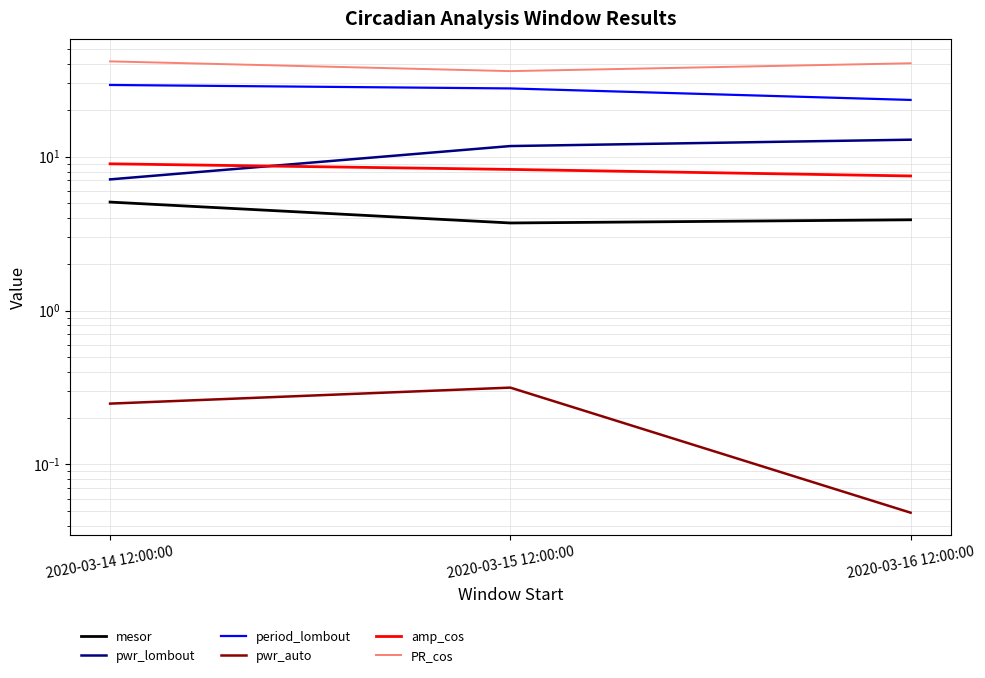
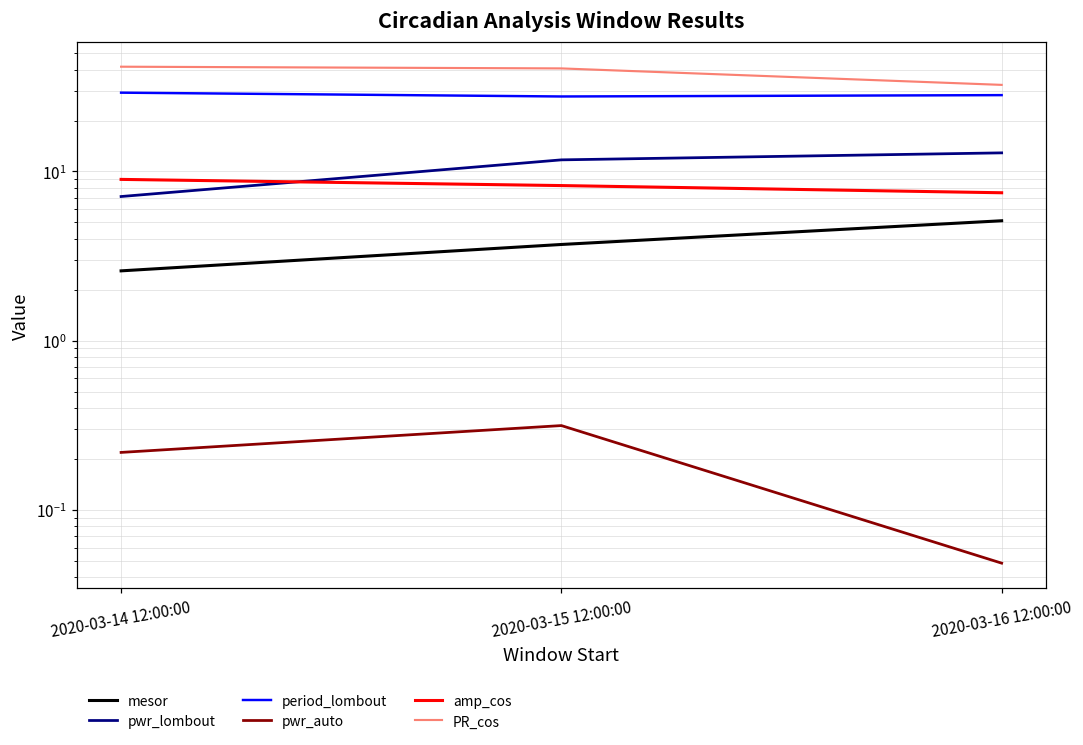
  {
    "mesor": {
-     "2020-03-14 12:00:00": 5.1,
+     "2020-03-14 12:00:00": 2.6,
      "2020-03-15 12:00:00": 3.7,
-     "2020-03-16 12:00:00": 3.9
+     "2020-03-16 12:00:00": 5.1
    },
    "pwr_lombout": {
      "2020-03-14 12:00:00": 7,
      "2020-03-15 12:00:00": 12,
      "2020-03-16 12:00:00": 13
    },
    "period_lombout": {
      "2020-03-14 12:00:00": 29,
      "2020-03-15 12:00:00": 28,
-     "2020-03-16 12:00:00": 23
+     "2020-03-16 12:00:00": 28
    },
    "pwr_auto": {
-     "2020-03-14 12:00:00": 0.25,
+     "2020-03-14 12:00:00": 0.22,
      "2020-03-15 12:00:00": 0.32,
      "2020-03-16 12:00:00": 0.05
    },
    "amp_cos": {
      "2020-03-14 12:00:00": 9,
      "2020-03-15 12:00:00": 8,
      "2020-03-16 12:00:00": 7
    },
    "PR_cos": {
      "2020-03-14 12:00:00": 42,
-     "2020-03-15 12:00:00": 36,
-     "2020-03-16 12:00:00": 40
+     "2020-03-15 12:00:00": 41,
+     "2020-03-16 12:00:00": 32
    }
  }
